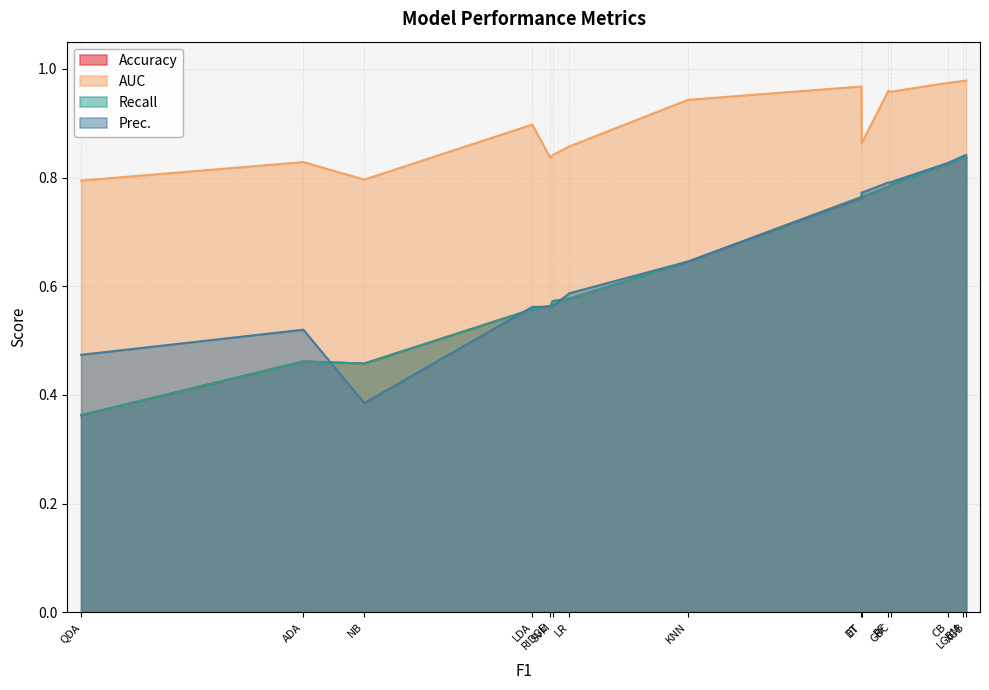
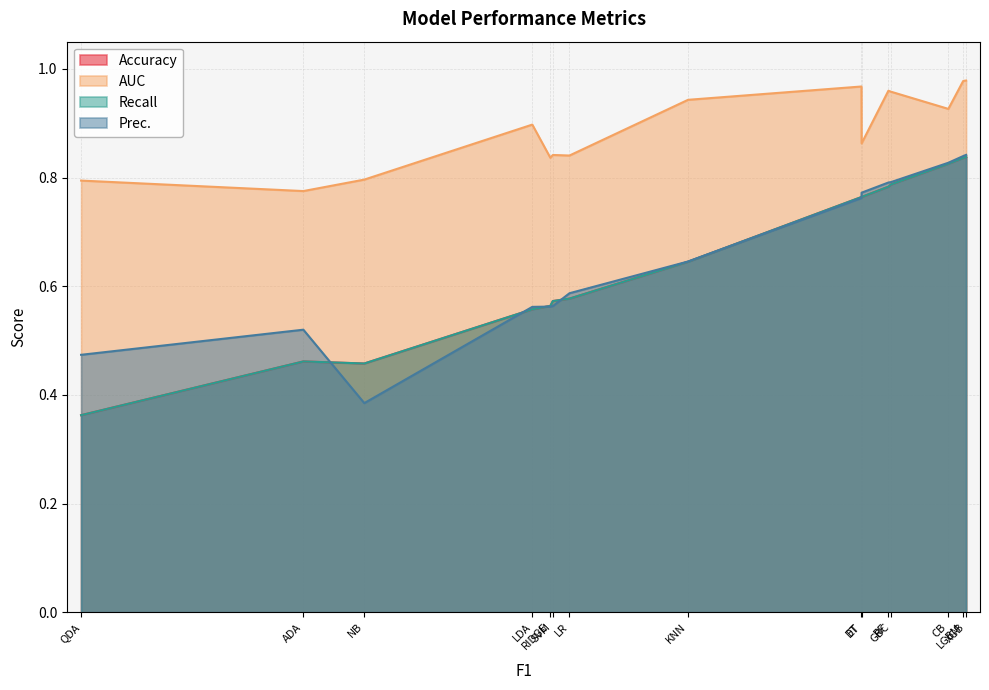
  {
    "AUC": {
      "QDA": 0.79,
-     "ADA": 0.83,
+     "ADA": 0.78,
      "NB": 0.80,
      "LDA": 0.90,
      "RIDGE": 0.84,
      "SVM": 0.84,
-     "LR": 0.86,
+     "LR": 0.84,
      "KNN": 0.94,
      "DT": 0.97,
      "ET": 0.86,
      "RF": 0.96,
      "GBC": 0.96,
-     "CB": 0.97,
+     "CB": 0.93,
      "LGBM": 0.98,
      "XGB": 0.98
    }
  }
